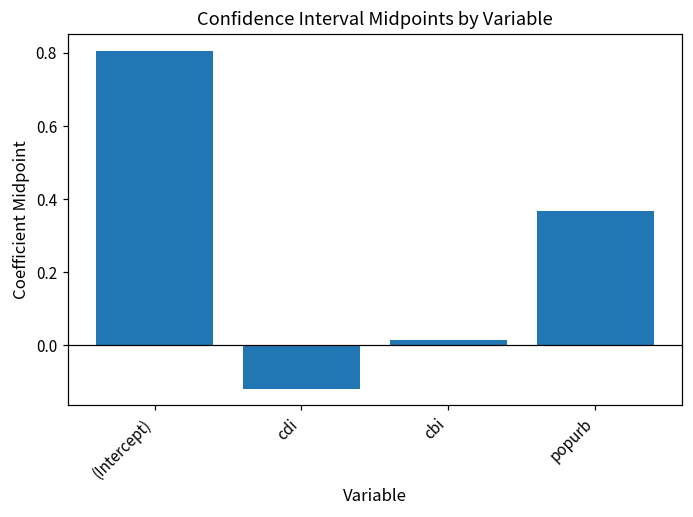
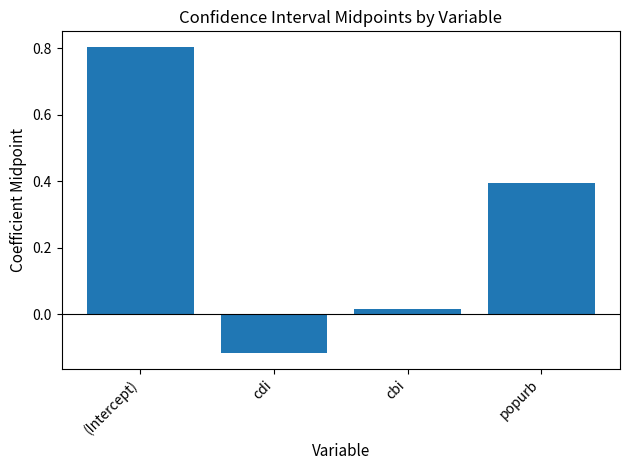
  {
    "(Intercept)": 0.80,
    "cdi": -0.12,
    "cbi": 0.01,
-   "popurb": 0.37
+   "popurb": 0.40
  }
